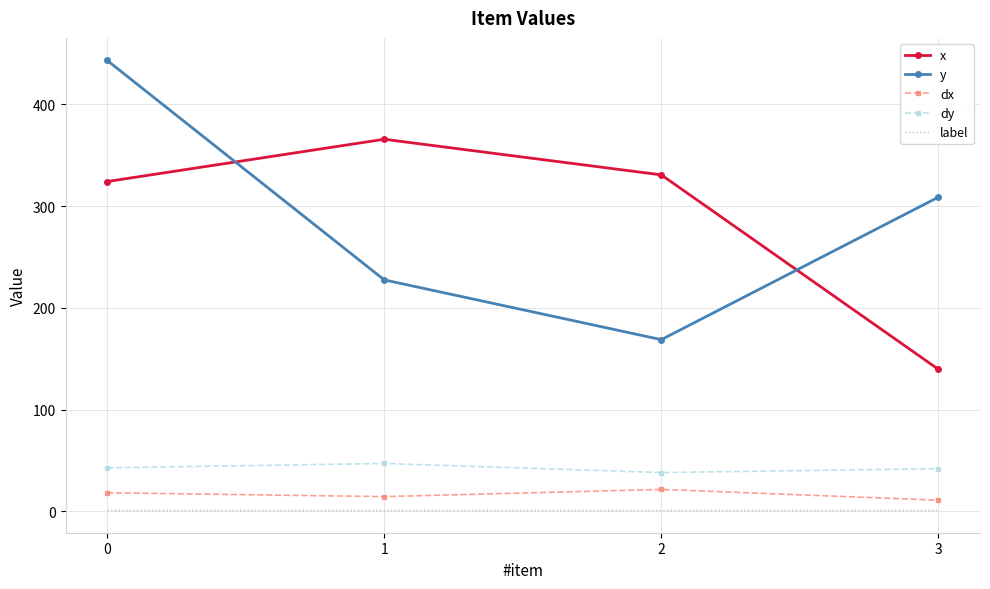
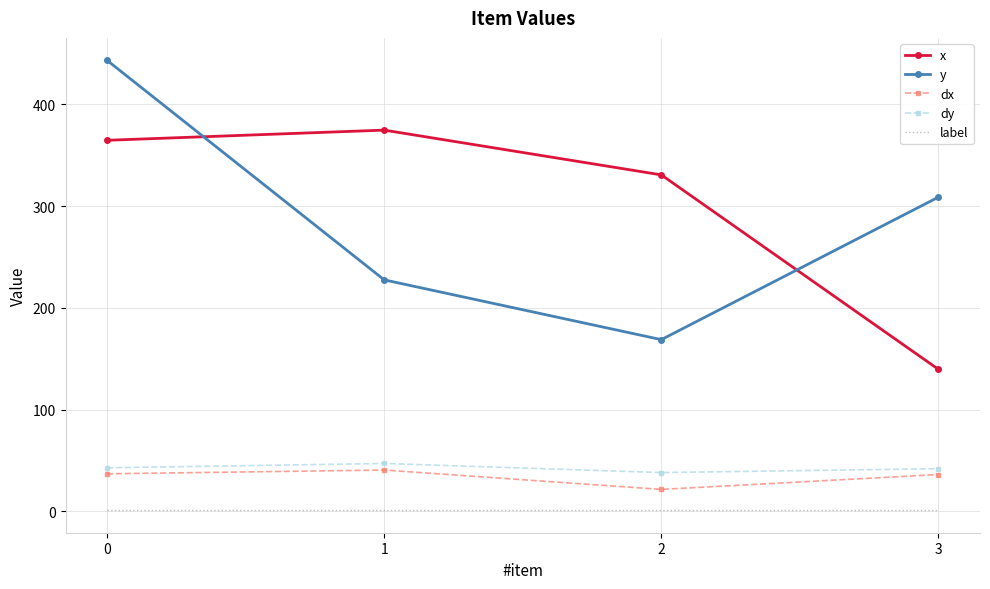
  {
    "x": {
-     "0": 324,
-     "1": 366,
+     "0": 365,
+     "1": 375,
      "2": 331,
      "3": 140
    },
    "y": {
      "0": 443,
      "1": 228,
      "2": 169,
      "3": 309
    },
    "dx": {
-     "0": 18,
-     "1": 14,
+     "0": 37,
+     "1": 41,
      "2": 21,
-     "3": 11
+     "3": 36
    },
    "dy": {
      "0": 43,
      "1": 47,
      "2": 38,
      "3": 42
    },
    "label": {
      "0": 1,
      "1": 1,
      "2": 1,
      "3": 1
    }
  }
